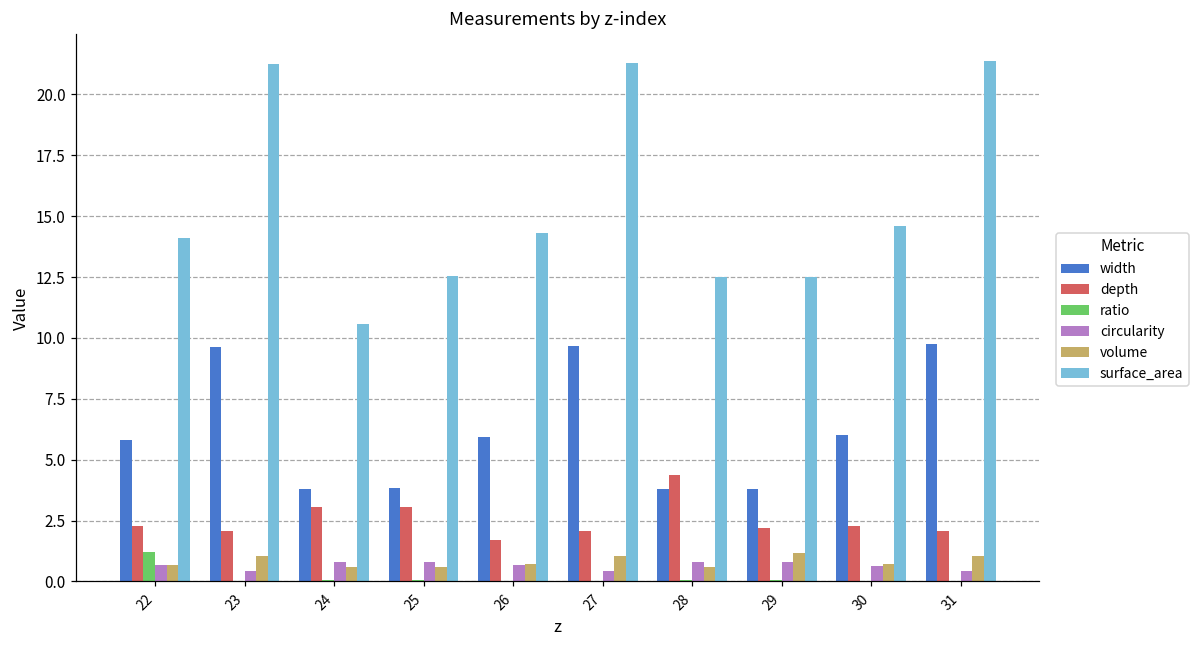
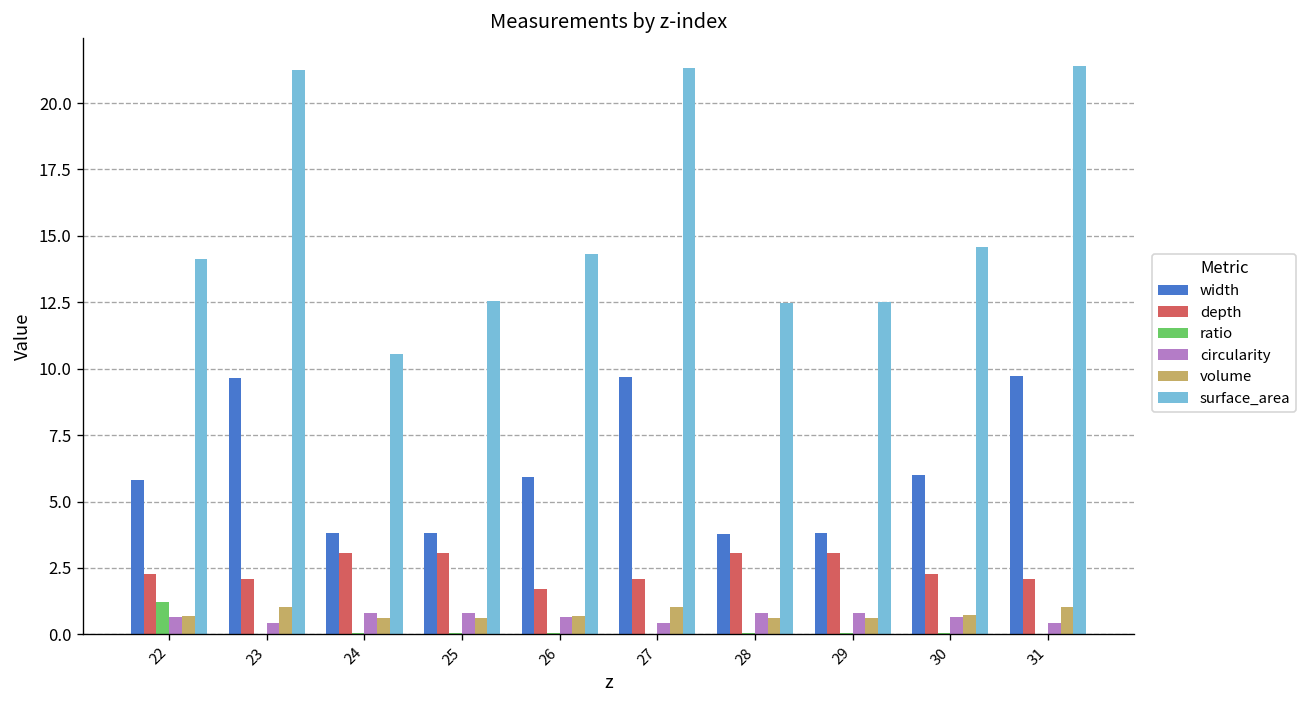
  {
    "width": {
      "22": 5.8,
      "23": 9.6,
      "24": 3.8,
      "25": 3.8,
      "26": 5.9,
      "27": 9.7,
      "28": 3.8,
      "29": 3.8,
      "30": 6.0,
      "31": 9.7
    },
    "depth": {
      "22": 2.3,
      "23": 2.1,
      "24": 3.1,
      "25": 3.1,
      "26": 1.7,
      "27": 2.1,
-     "28": 4.4,
-     "29": 2.2,
+     "28": 3.1,
+     "29": 3.1,
      "30": 2.3,
      "31": 2.1
    },
    "ratio": {
      "22": 1.2
    },
    "circularity": {
      "22": 0.7,
      "23": 0.4,
      "24": 0.8,
      "25": 0.8,
      "26": 0.7,
      "27": 0.4,
      "28": 0.8,
      "29": 0.8,
      "30": 0.7,
      "31": 0.4
    },
    "volume": {
      "22": 0.7,
      "23": 1.0,
      "24": 0.6,
      "25": 0.6,
      "26": 0.7,
      "27": 1.0,
      "28": 0.6,
-     "29": 1.2,
+     "29": 0.6,
      "30": 0.7,
      "31": 1.0
    },
    "surface_area": {
      "22": 14.1,
      "23": 21.3,
      "24": 10.6,
      "25": 12.5,
      "26": 14.3,
      "27": 21.3,
      "28": 12.5,
      "29": 12.5,
      "30": 14.6,
      "31": 21.4
    }
  }
